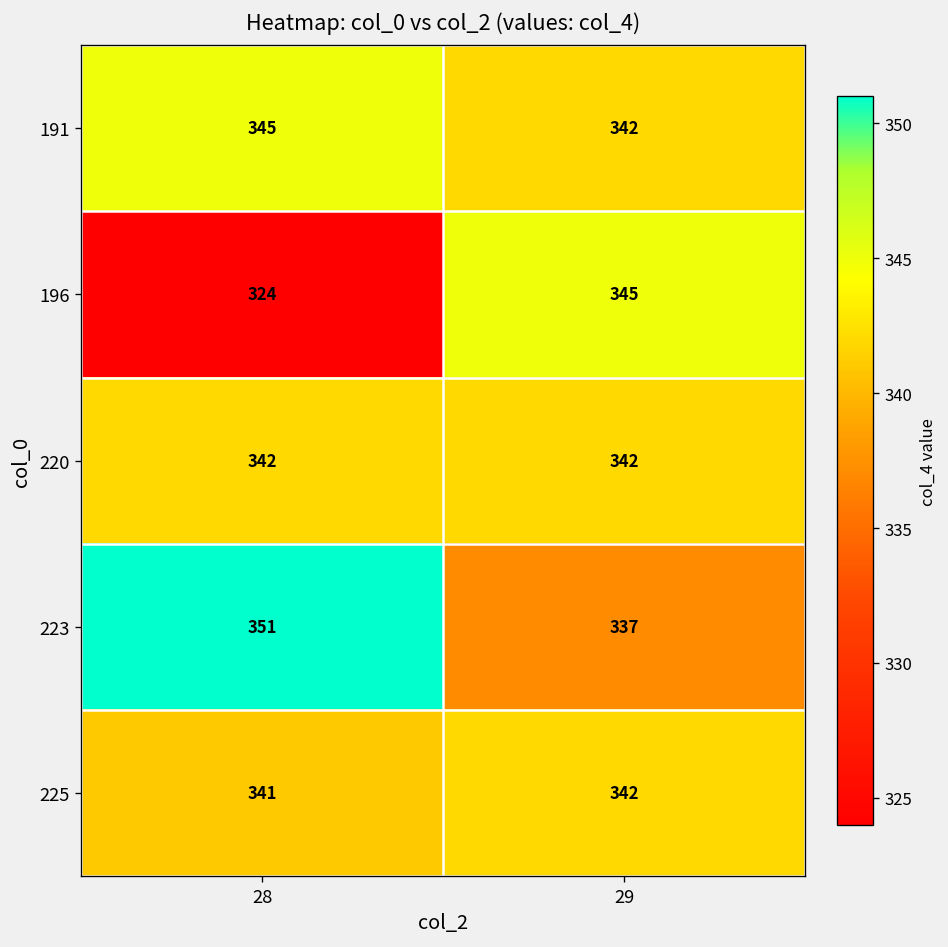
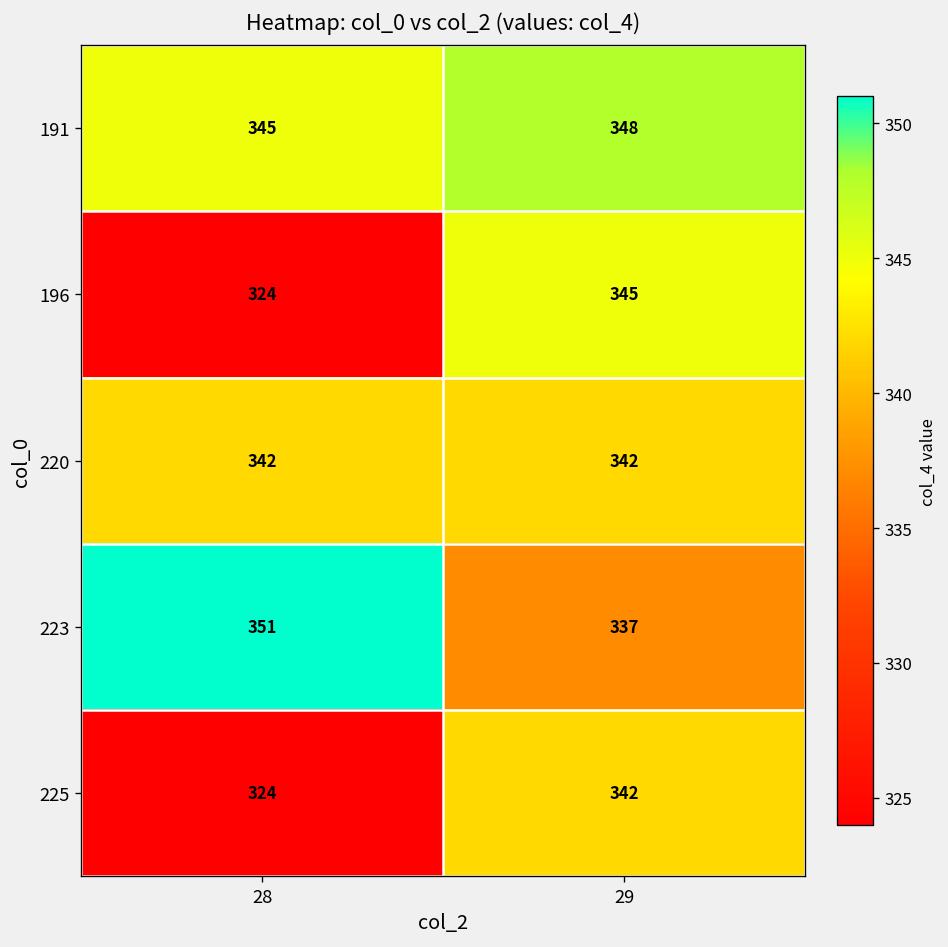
  {
    "191": {
      "28": 345,
-     "29": 342
+     "29": 348
    },
    "196": {
      "28": 324,
      "29": 345
    },
    "220": {
      "28": 342,
      "29": 342
    },
    "223": {
      "28": 351,
      "29": 337
    },
    "225": {
-     "28": 341,
+     "28": 324,
      "29": 342
    }
  }
